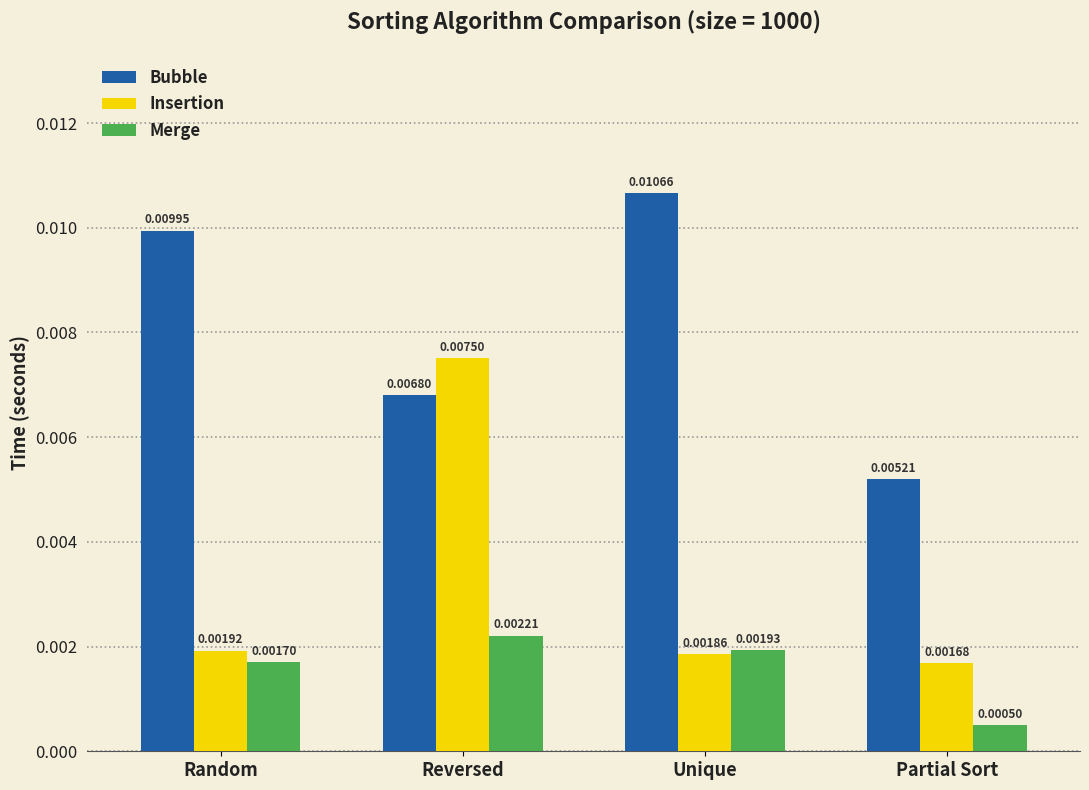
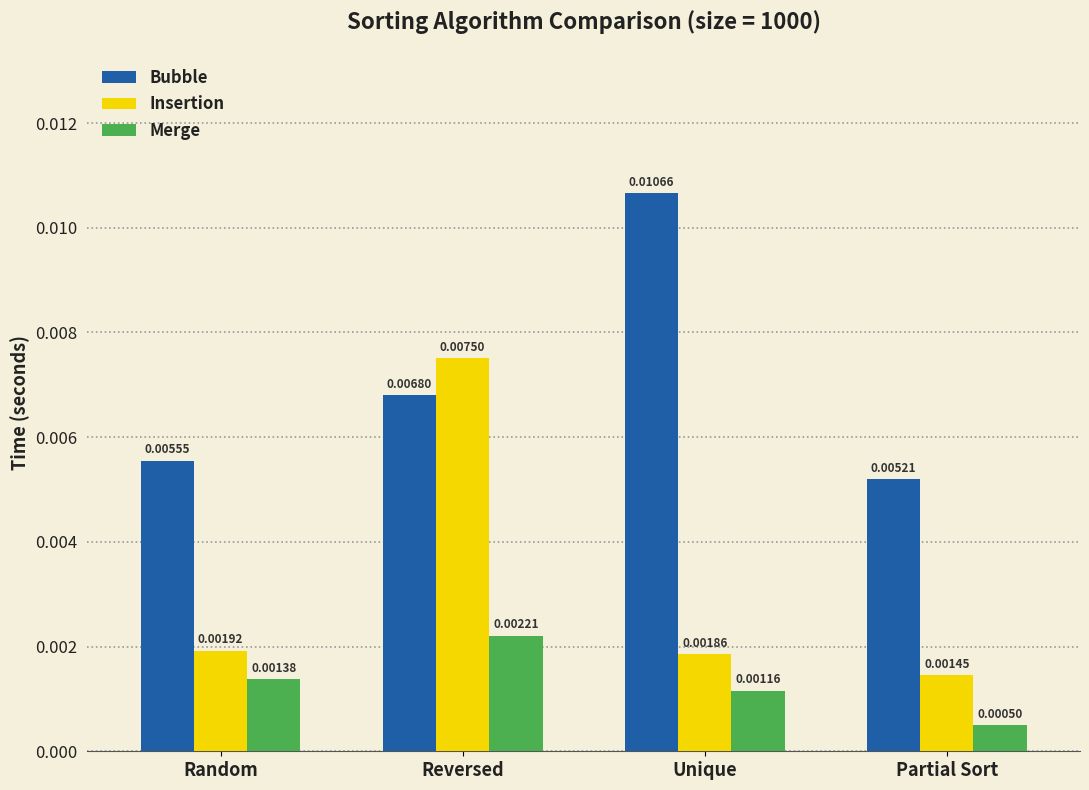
  {
    "Bubble": {
-     "Random": 0.00995,
+     "Random": 0.00555,
      "Reversed": 0.00680,
      "Unique": 0.01066,
      "Partial Sort": 0.00521
    },
    "Insertion": {
      "Random": 0.00192,
      "Reversed": 0.00750,
      "Unique": 0.00186,
-     "Partial Sort": 0.00168
+     "Partial Sort": 0.00145
    },
    "Merge": {
-     "Random": 0.00170,
+     "Random": 0.00138,
      "Reversed": 0.00221,
-     "Unique": 0.00193,
+     "Unique": 0.00116,
      "Partial Sort": 0.00050
    }
  }
